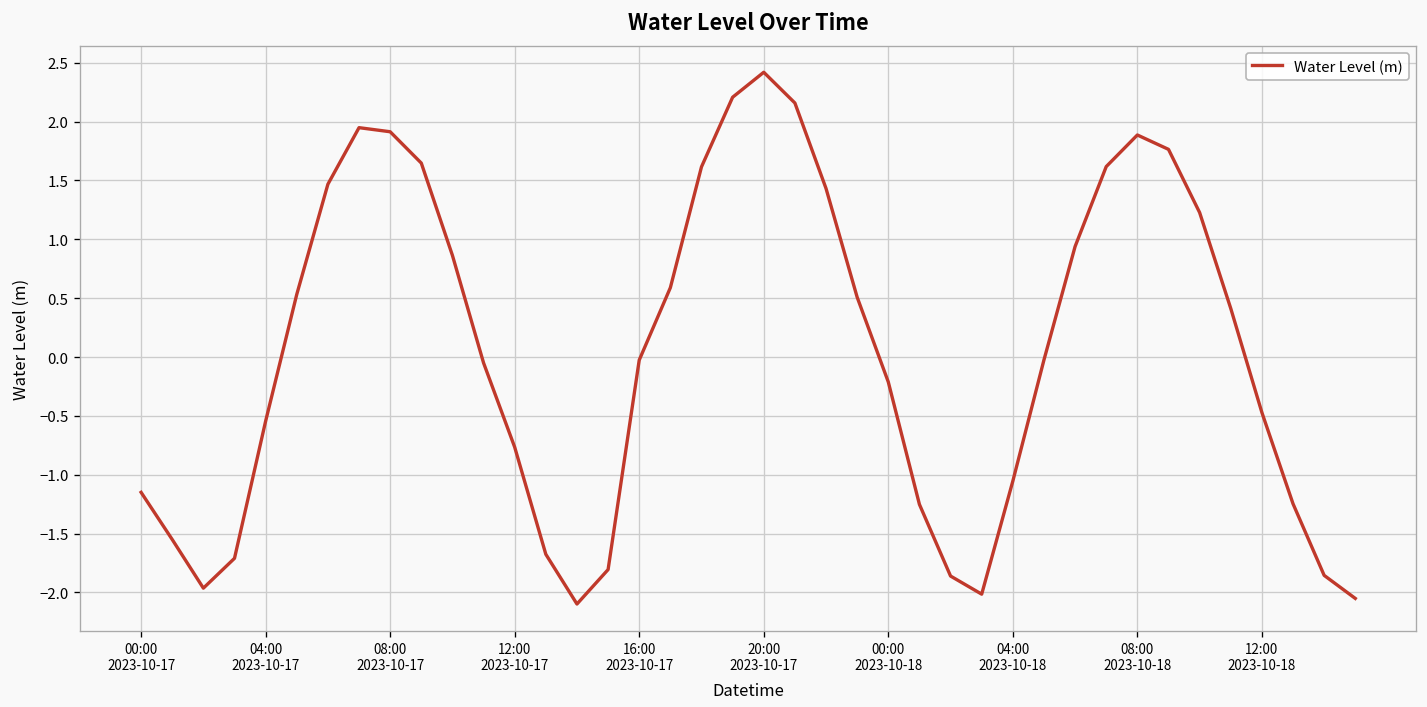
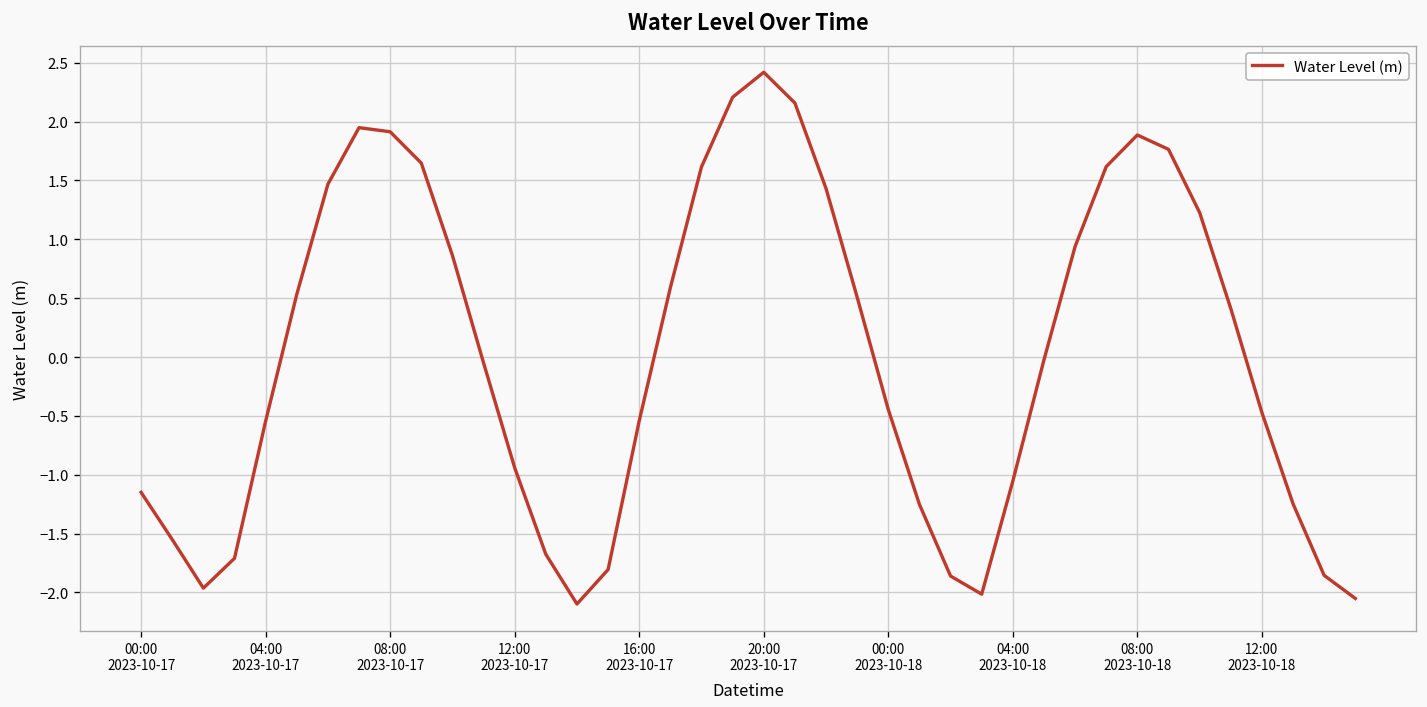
  {
    "00:00 2023-10-17": -1.1,
    "04:00 2023-10-17": -0.5,
    "08:00 2023-10-17": 1.9,
-   "12:00 2023-10-17": -0.8,
-   "16:00 2023-10-17": 0.0,
+   "12:00 2023-10-17": -0.9,
+   "16:00 2023-10-17": -0.5,
    "20:00 2023-10-17": 2.4,
-   "00:00 2023-10-18": -0.2,
+   "00:00 2023-10-18": -0.4,
    "04:00 2023-10-18": -1.1,
    "08:00 2023-10-18": 1.9,
    "12:00 2023-10-18": -0.5
  }
